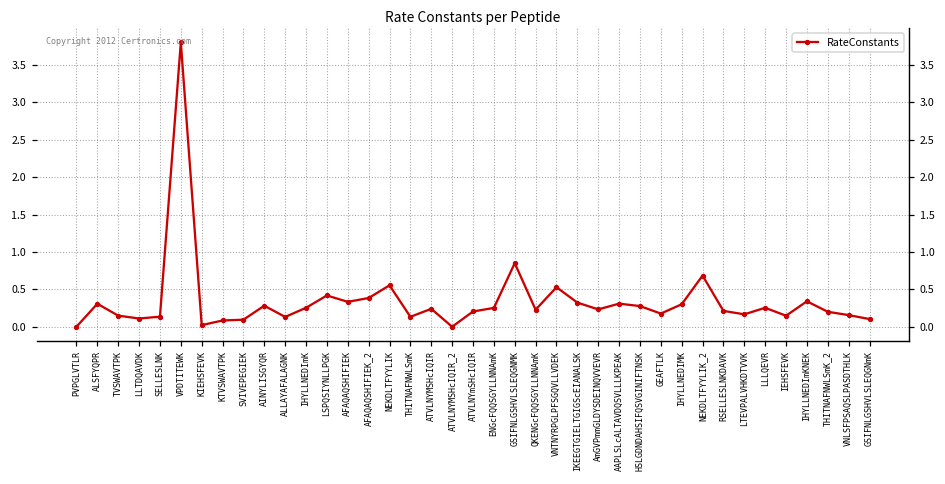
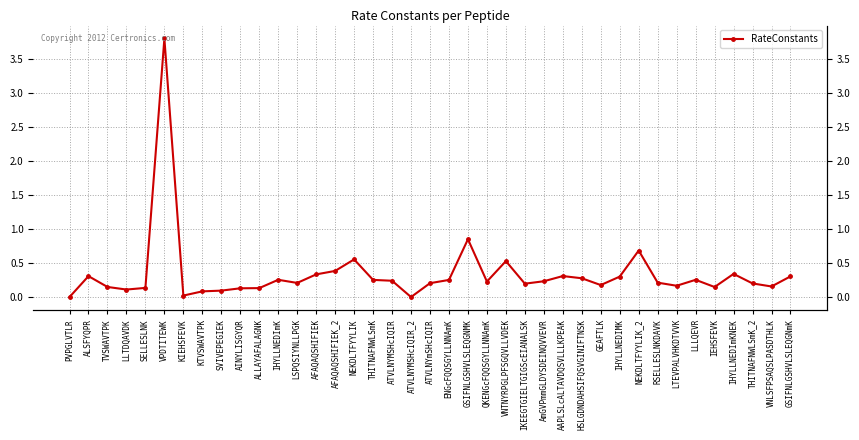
  {
    "PVPGLVTLR": 0.0,
    "ALSFYQPR": 0.3,
    "TVSWAVTPK": 0.1,
    "LLTDQAVDK": 0.1,
    "SELLESLNK": 0.1,
    "KIEHSFEVK": 0.0,
    "KTVSWAVTPK": 0.1,
    "SVIVEPEGIEK": 0.1,
-   "AINYLISGYQR": 0.3,
+   "AINYLISGYQR": 0.1,
    "ALLAYAFALAGNK": 0.1,
    "IHYLLNEDImK": 0.3,
-   "LSPQSIYNLLPGK": 0.4,
+   "LSPQSIYNLLPGK": 0.2,
    "AFAQAQSHIFIEK": 0.3,
    "AFAQAQSHIFIEK_2": 0.4,
    "NEKDLTFYYLIK": 0.6,
-   "THITNAFNWLSmK": 0.1,
+   "THITNAFNWLSmK": 0.3,
    "ATVLNYMSHcIQIR": 0.2,
    "ATVLNYMSHcIQIR_2": 0.0,
    "ATVLNYmSHcIQIR": 0.2,
    "ENGcFQQSGYLLNNAmK": 0.3,
    "GSIFNLGSHVLSLEQGNMK": 0.8,
    "QKENGcFQQSGYLLNNAmK": 0.2,
    "VNTNYRPGLPFSGQVLLVDEK": 0.5,
-   "IKEEGTGIELTGIGScEIANALSK": 0.3,
+   "IKEEGTGIELTGIGScEIANALSK": 0.2,
    "AmGVPmmGLDYSDEINQVVEVR": 0.2,
    "AAPLSLcALTAVDQSVLLLKPEAK": 0.3,
    "HSLGDNDAHSIFQSVGINIFTNSK": 0.3,
    "GEAFTLK": 0.2,
    "IHYLLNEDIMK": 0.3,
    "NEKDLTFYYLIK_2": 0.7,
    "RSELLESLNKDAVK": 0.2,
    "LTEVPALVHKDTVVK": 0.2,
    "LLLQEVR": 0.3,
    "IEHSFEVK": 0.1,
    "IHYLLNEDImKNEK": 0.3,
    "THITNAFNWLSmK_2": 0.2,
    "VNLSFPSAQSLPASDTHLK": 0.2,
-   "GSIFNLGSHVLSLEQGNmK": 0.1
+   "GSIFNLGSHVLSLEQGNmK": 0.3
  }
